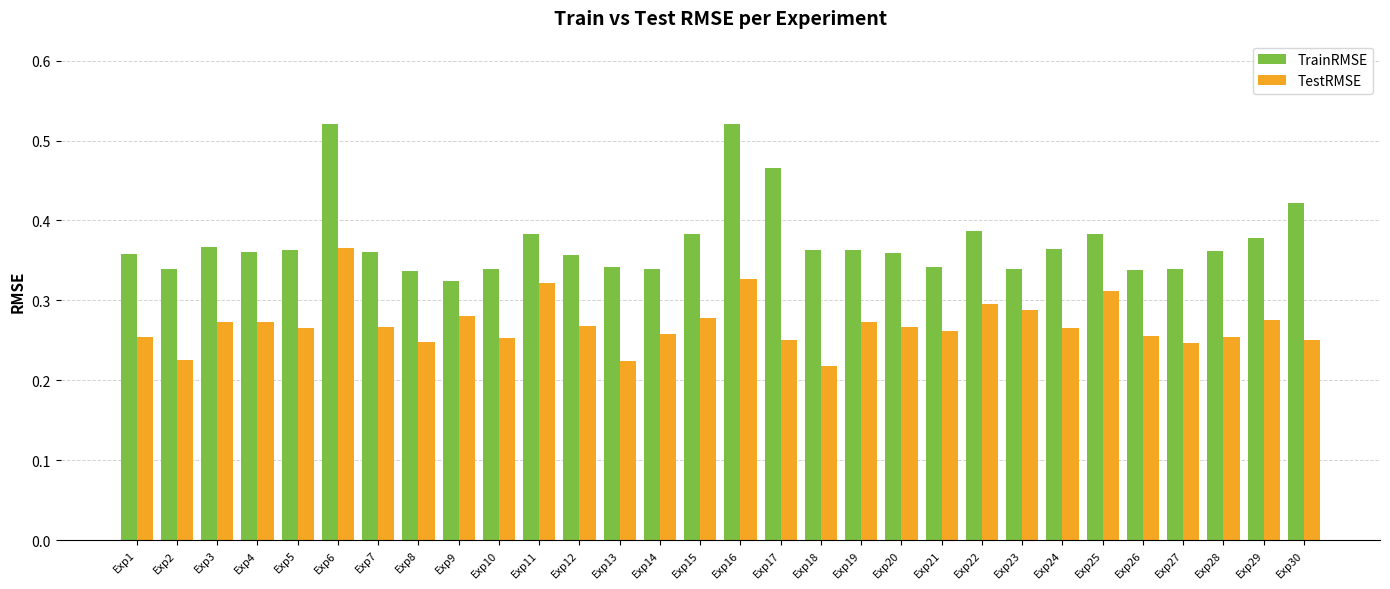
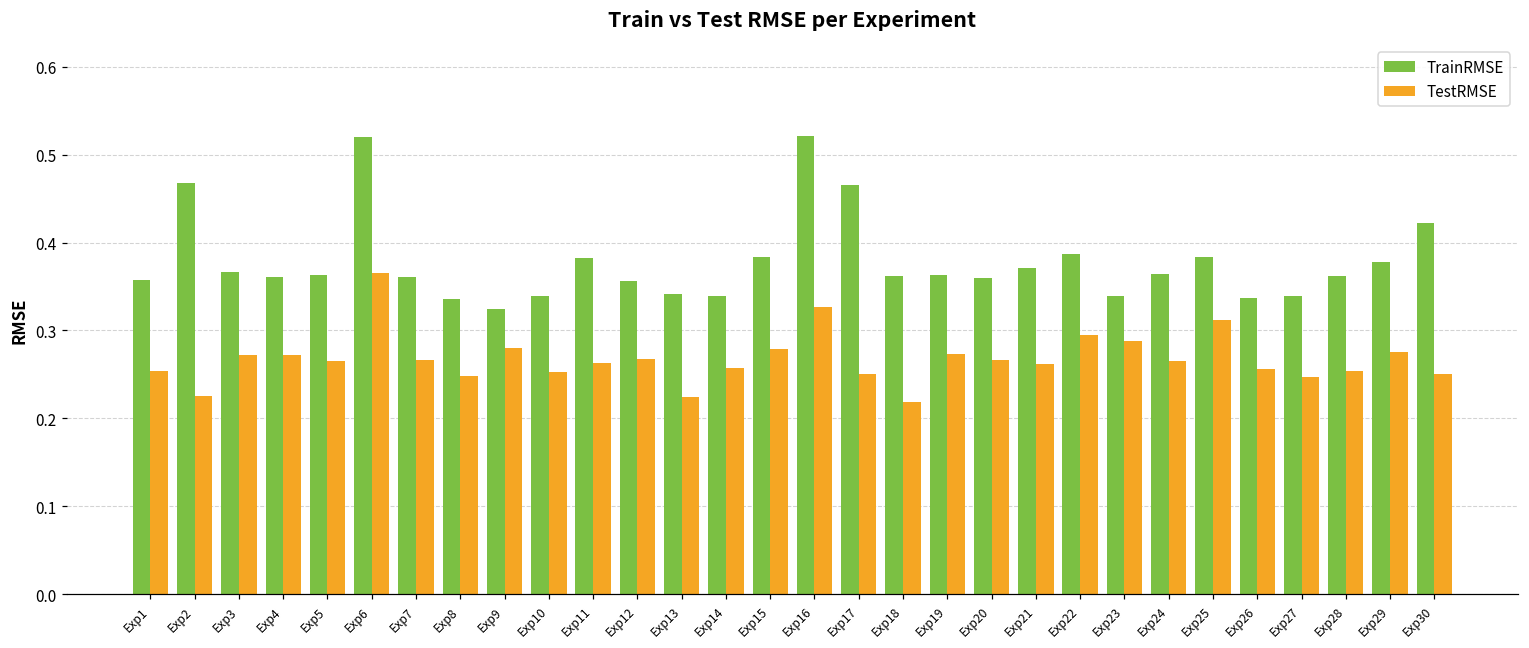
  {
    "TrainRMSE": {
      "Exp1": 0.36,
-     "Exp2": 0.34,
+     "Exp2": 0.47,
      "Exp3": 0.37,
      "Exp4": 0.36,
      "Exp5": 0.36,
      "Exp6": 0.52,
      "Exp7": 0.36,
      "Exp8": 0.34,
      "Exp9": 0.32,
      "Exp10": 0.34,
      "Exp11": 0.38,
      "Exp12": 0.36,
      "Exp13": 0.34,
      "Exp14": 0.34,
      "Exp15": 0.38,
      "Exp16": 0.52,
      "Exp17": 0.47,
      "Exp18": 0.36,
      "Exp19": 0.36,
      "Exp20": 0.36,
-     "Exp21": 0.34,
+     "Exp21": 0.37,
      "Exp22": 0.39,
      "Exp23": 0.34,
      "Exp24": 0.36,
      "Exp25": 0.38,
      "Exp26": 0.34,
      "Exp27": 0.34,
      "Exp28": 0.36,
      "Exp29": 0.38,
      "Exp30": 0.42
    },
    "TestRMSE": {
      "Exp1": 0.25,
      "Exp2": 0.22,
      "Exp3": 0.27,
      "Exp4": 0.27,
      "Exp5": 0.26,
      "Exp6": 0.37,
      "Exp7": 0.27,
      "Exp8": 0.25,
      "Exp9": 0.28,
      "Exp10": 0.25,
-     "Exp11": 0.32,
+     "Exp11": 0.26,
      "Exp12": 0.27,
      "Exp13": 0.22,
      "Exp14": 0.26,
      "Exp15": 0.28,
      "Exp16": 0.33,
      "Exp17": 0.25,
      "Exp18": 0.22,
      "Exp19": 0.27,
      "Exp20": 0.27,
      "Exp21": 0.26,
      "Exp22": 0.30,
      "Exp23": 0.29,
      "Exp24": 0.26,
      "Exp25": 0.31,
      "Exp26": 0.26,
      "Exp27": 0.25,
      "Exp28": 0.25,
      "Exp29": 0.28,
      "Exp30": 0.25
    }
  }
